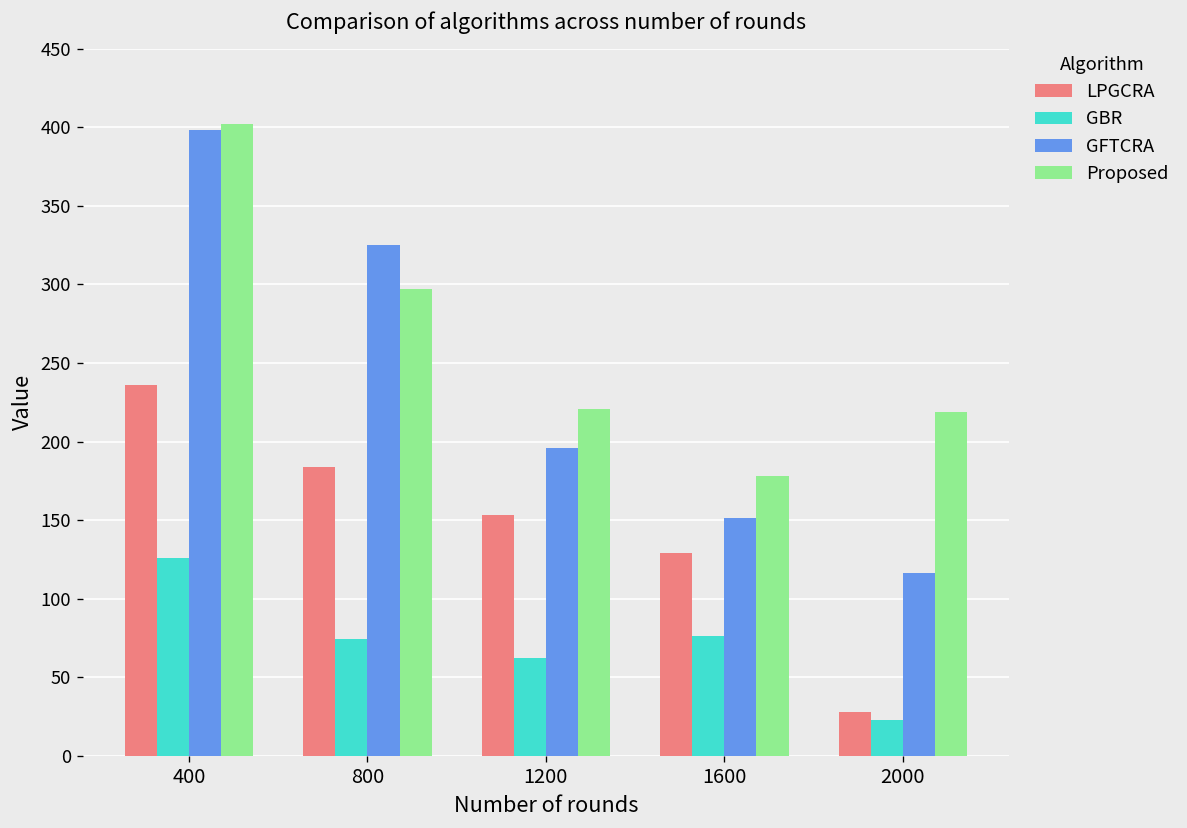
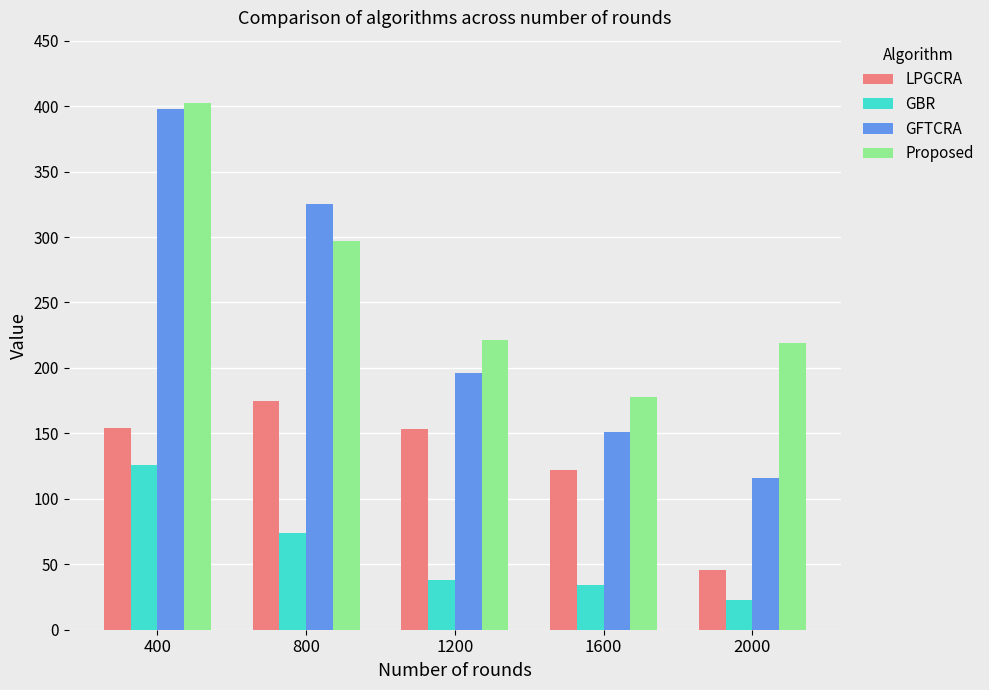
  {
    "LPGCRA": {
-     "400": 236,
-     "800": 184,
+     "400": 154,
+     "800": 175,
      "1200": 153,
-     "1600": 129,
-     "2000": 28
+     "1600": 122,
+     "2000": 46
    },
    "GBR": {
      "400": 126,
      "800": 74,
-     "1200": 62,
-     "1600": 76,
+     "1200": 38,
+     "1600": 34,
      "2000": 23
    },
    "GFTCRA": {
      "400": 398,
      "800": 325,
      "1200": 196,
      "1600": 151,
      "2000": 116
    },
    "Proposed": {
      "400": 402,
      "800": 297,
      "1200": 221,
      "1600": 178,
      "2000": 219
    }
  }
